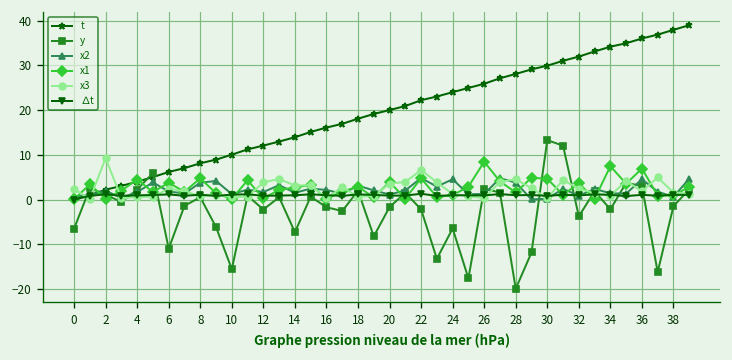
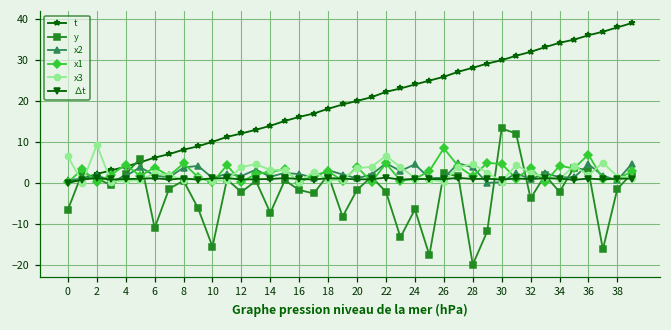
  {
    "x1": {
      "2": 0,
      "6": 4,
      "8": 5,
      "26": 8,
      "30": 5,
      "32": 4,
-     "34": 7,
+     "34": 4,
      "36": 7
    },
    "x3": {
-     "0": 2,
+     "0": 6,
      "2": 9,
      "12": 4,
      "22": 7,
      "28": 5,
      "32": 2,
      "36": 2
    }
  }
